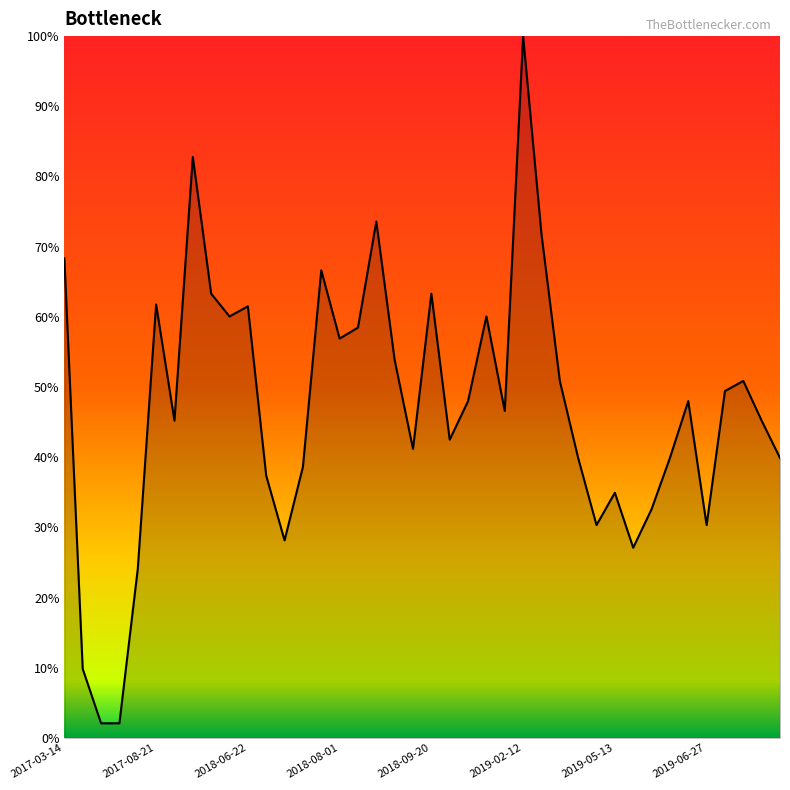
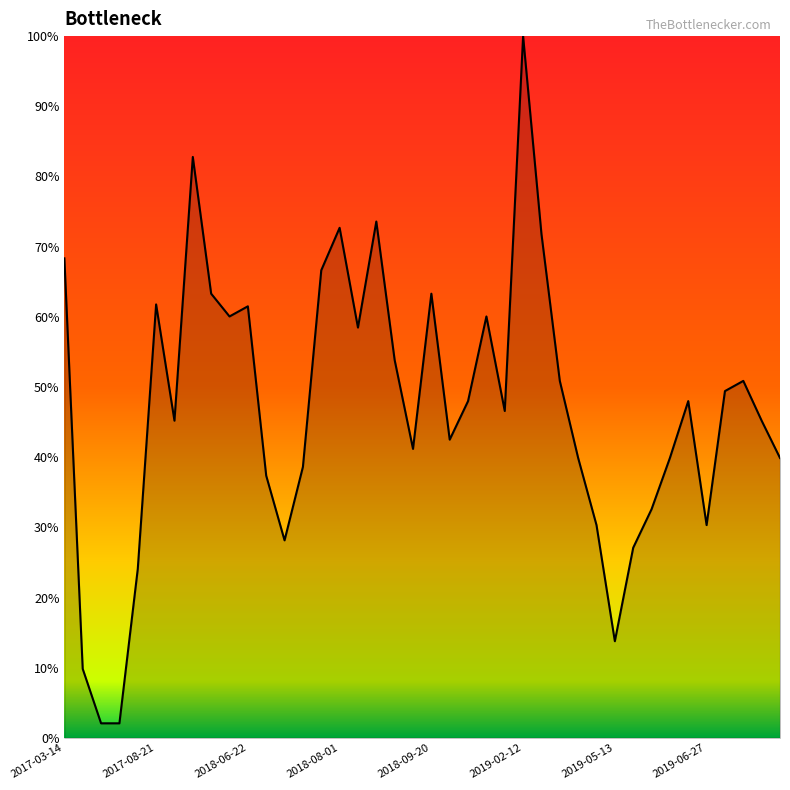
  {
    "2017-03-14": "68%",
    "2017-08-21": "62%",
    "2018-06-22": "61%",
-   "2018-08-01": "57%",
+   "2018-08-01": "73%",
    "2018-09-20": "63%",
    "2019-02-12": "100%",
-   "2019-05-13": "35%",
+   "2019-05-13": "14%",
    "2019-06-27": "30%"
  }
